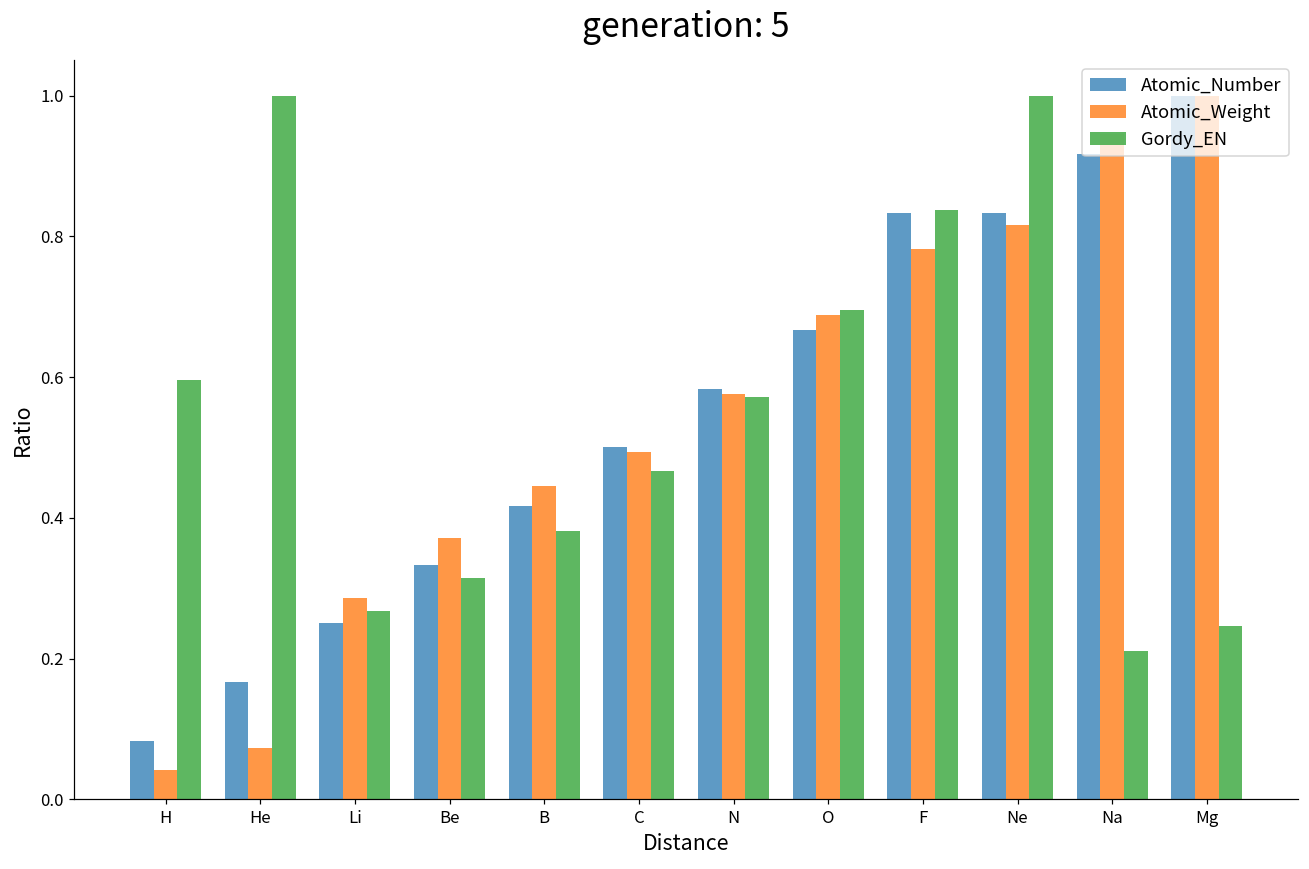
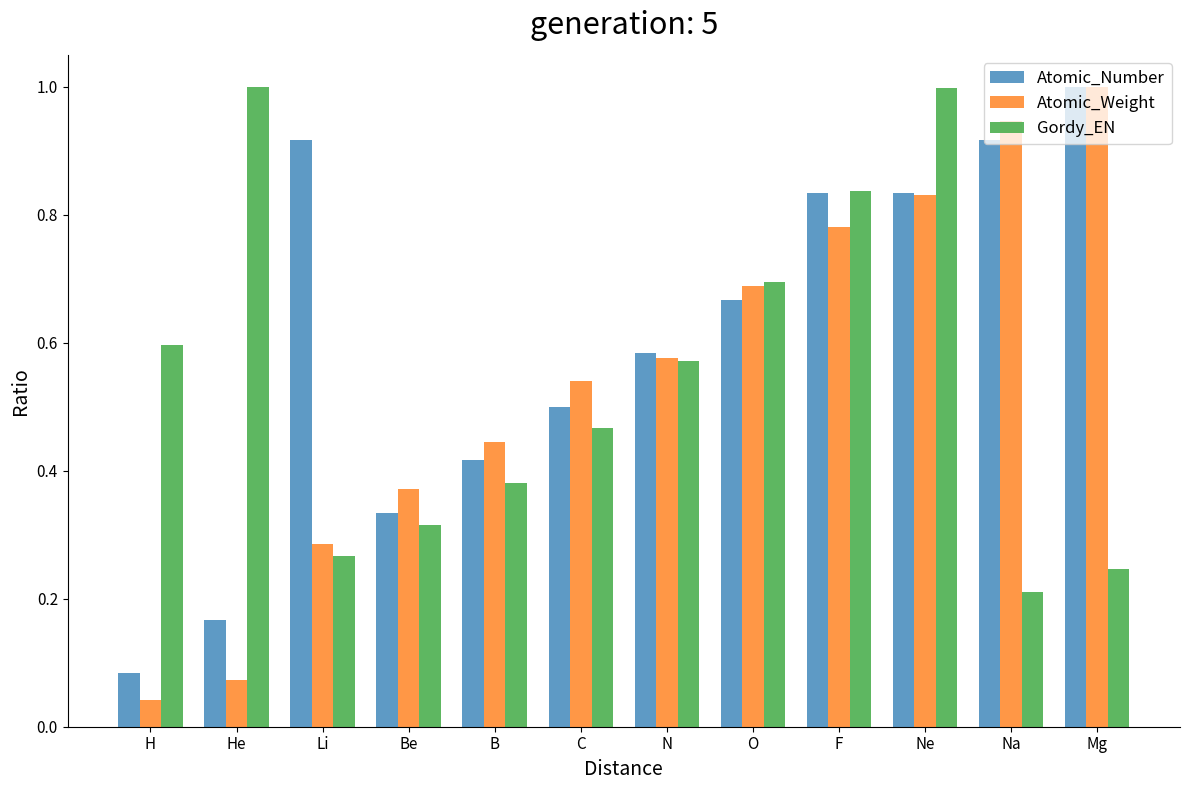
  {
    "Atomic_Number": {
      "H": 0.08,
      "He": 0.17,
-     "Li": 0.25,
+     "Li": 0.92,
      "Be": 0.33,
      "B": 0.42,
      "C": 0.50,
      "N": 0.58,
      "O": 0.67,
      "F": 0.83,
      "Ne": 0.83
    },
    "Atomic_Weight": {
      "H": 0.04,
      "He": 0.07,
      "Li": 0.29,
      "Be": 0.37,
      "B": 0.44,
-     "C": 0.49,
+     "C": 0.54,
      "N": 0.58,
      "O": 0.69,
      "F": 0.78,
-     "Ne": 0.82
+     "Ne": 0.83
    },
    "Gordy_EN": {
      "H": 0.60,
      "He": 1.00,
      "Li": 0.27,
      "Be": 0.31,
      "B": 0.38,
      "C": 0.47,
      "N": 0.57,
      "O": 0.69,
      "F": 0.84,
      "Ne": 1.00,
      "Na": 0.21,
      "Mg": 0.25
    }
  }
